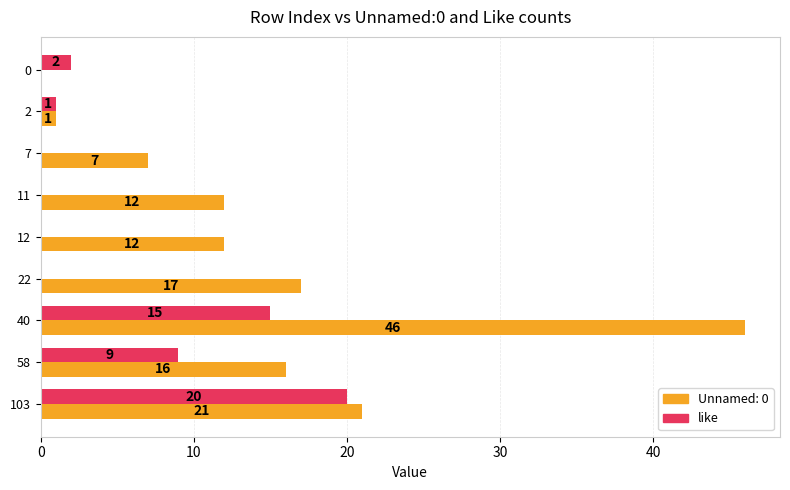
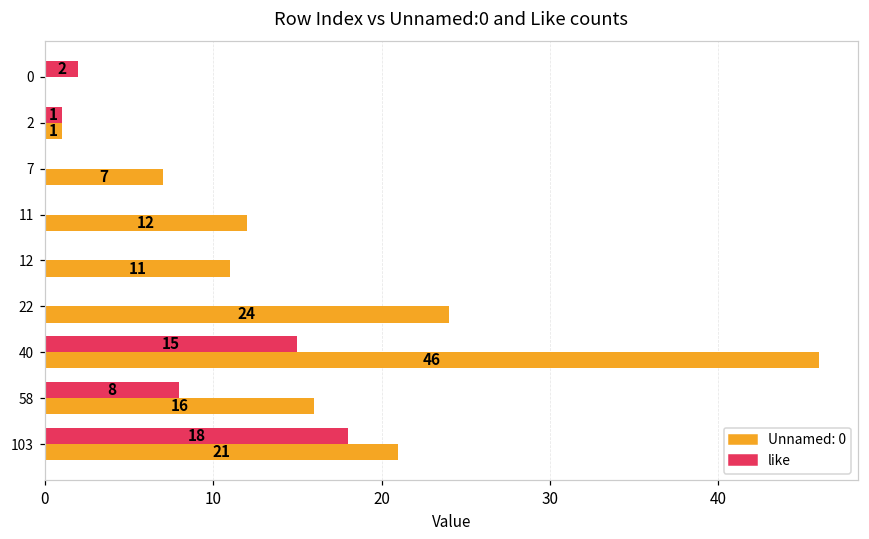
  {
    "Unnamed: 0": {
      "2": 1,
      "7": 7,
      "11": 12,
-     "12": 12,
-     "22": 17,
+     "12": 11,
+     "22": 24,
      "40": 46,
      "58": 16,
      "103": 21
    },
    "like": {
      "0": 2,
      "2": 1,
      "40": 15,
-     "58": 9,
-     "103": 20
+     "58": 8,
+     "103": 18
    }
  }
